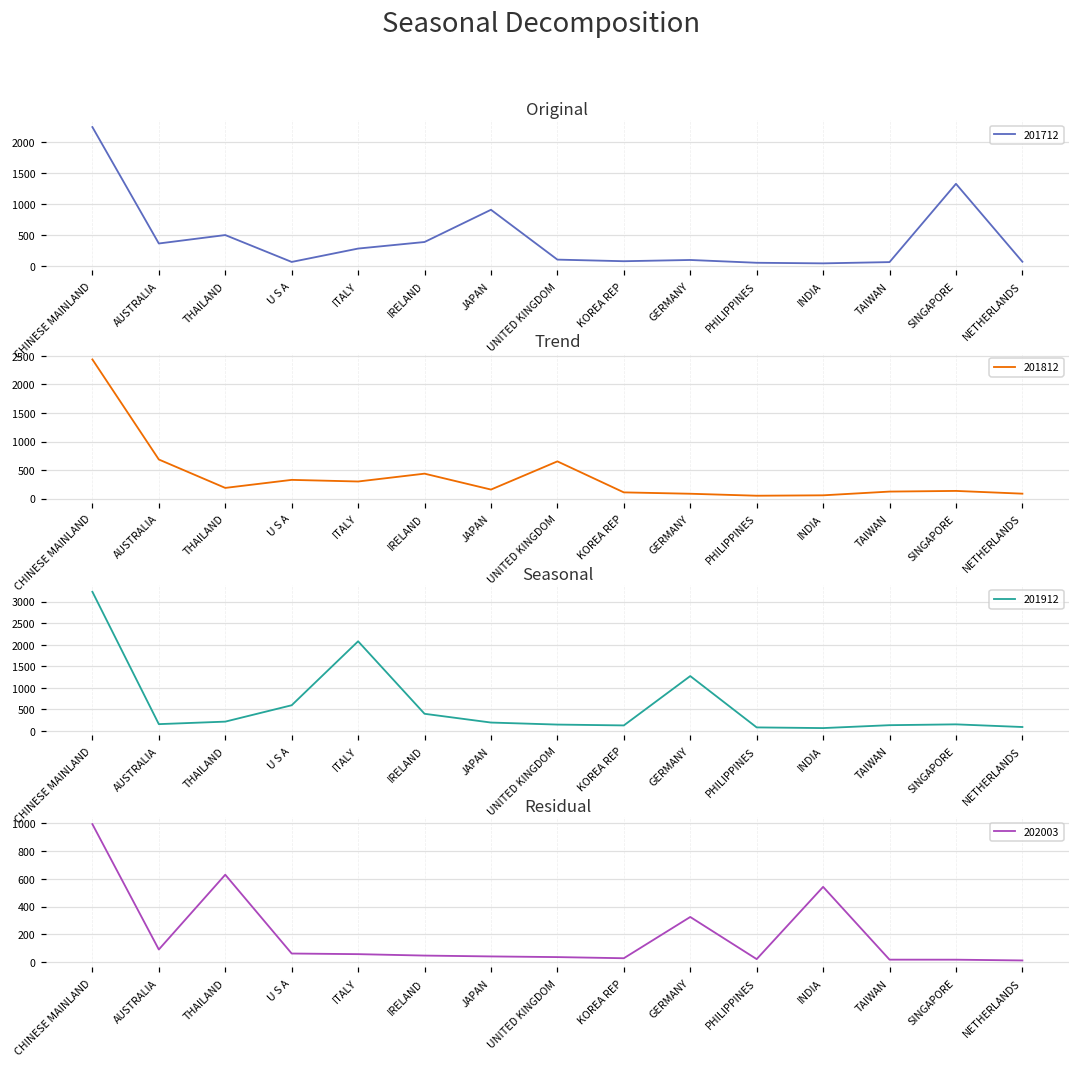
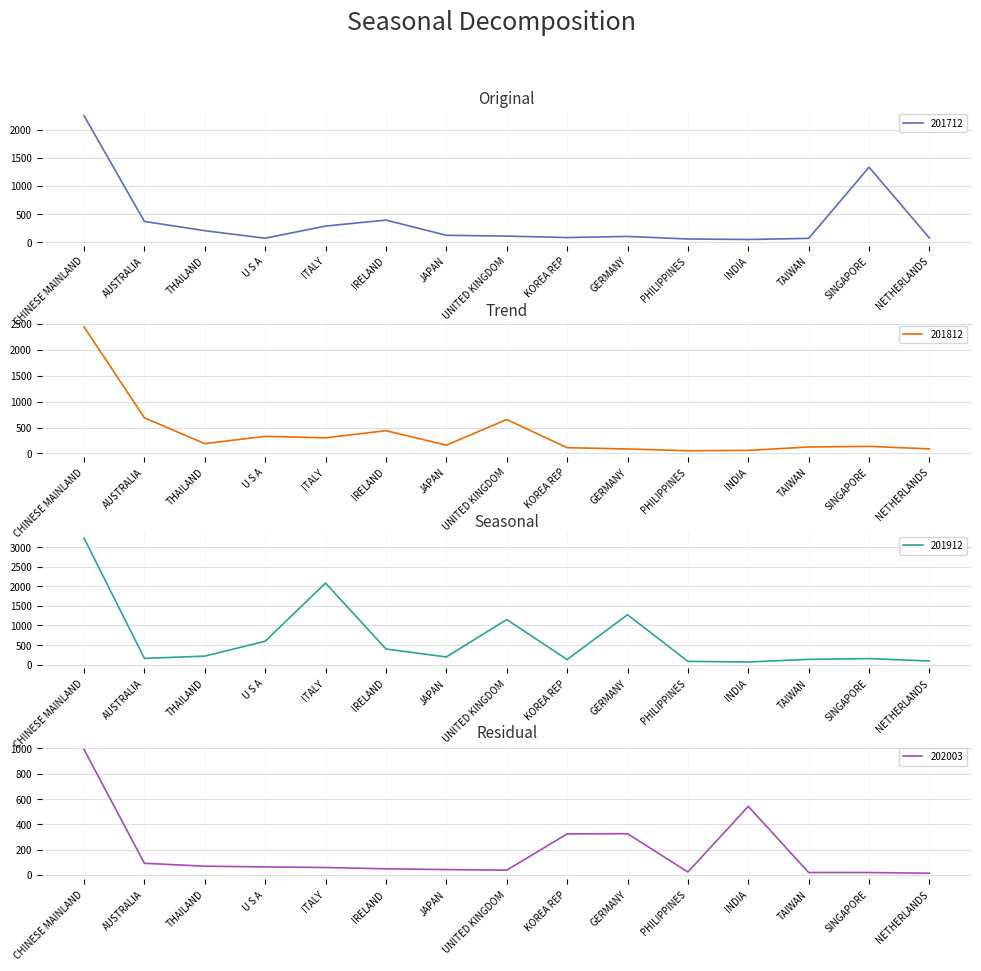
  {
    "Original": {
      "CHINESE MAINLAND": 2200,
      "AUSTRALIA": 400,
-     "THAILAND": 500,
+     "THAILAND": 200,
      "U S A": 100,
      "ITALY": 300,
      "IRELAND": 400,
-     "JAPAN": 900,
+     "JAPAN": 100,
      "UNITED KINGDOM": 100,
      "KOREA REP": 100,
      "GERMANY": 100,
      "PHILIPPINES": 100,
      "INDIA": 0,
      "TAIWAN": 100,
      "SINGAPORE": 1300,
      "NETHERLANDS": 100
    },
    "Trend": {
      "CHINESE MAINLAND": 2400,
      "AUSTRALIA": 700,
      "THAILAND": 200,
      "U S A": 300,
      "ITALY": 300,
      "IRELAND": 400,
      "JAPAN": 200,
      "UNITED KINGDOM": 700,
      "KOREA REP": 100,
      "GERMANY": 100,
      "PHILIPPINES": 100,
      "INDIA": 100,
      "TAIWAN": 100,
      "SINGAPORE": 100,
      "NETHERLANDS": 100
    },
    "Seasonal": {
      "CHINESE MAINLAND": 3200,
      "AUSTRALIA": 200,
      "THAILAND": 200,
      "U S A": 600,
      "ITALY": 2100,
      "IRELAND": 400,
      "JAPAN": 200,
-     "UNITED KINGDOM": 100,
+     "UNITED KINGDOM": 1200,
      "KOREA REP": 100,
      "GERMANY": 1300,
      "PHILIPPINES": 100,
      "INDIA": 100,
      "TAIWAN": 100,
      "SINGAPORE": 200,
      "NETHERLANDS": 100
    },
    "Residual": {
      "CHINESE MAINLAND": 990,
      "AUSTRALIA": 90,
-     "THAILAND": 630,
+     "THAILAND": 70,
      "U S A": 60,
      "ITALY": 60,
      "IRELAND": 50,
      "JAPAN": 40,
      "UNITED KINGDOM": 40,
-     "KOREA REP": 30,
+     "KOREA REP": 320,
      "GERMANY": 330,
      "PHILIPPINES": 20,
      "INDIA": 540,
      "TAIWAN": 20,
      "SINGAPORE": 20,
      "NETHERLANDS": 10
    }
  }
